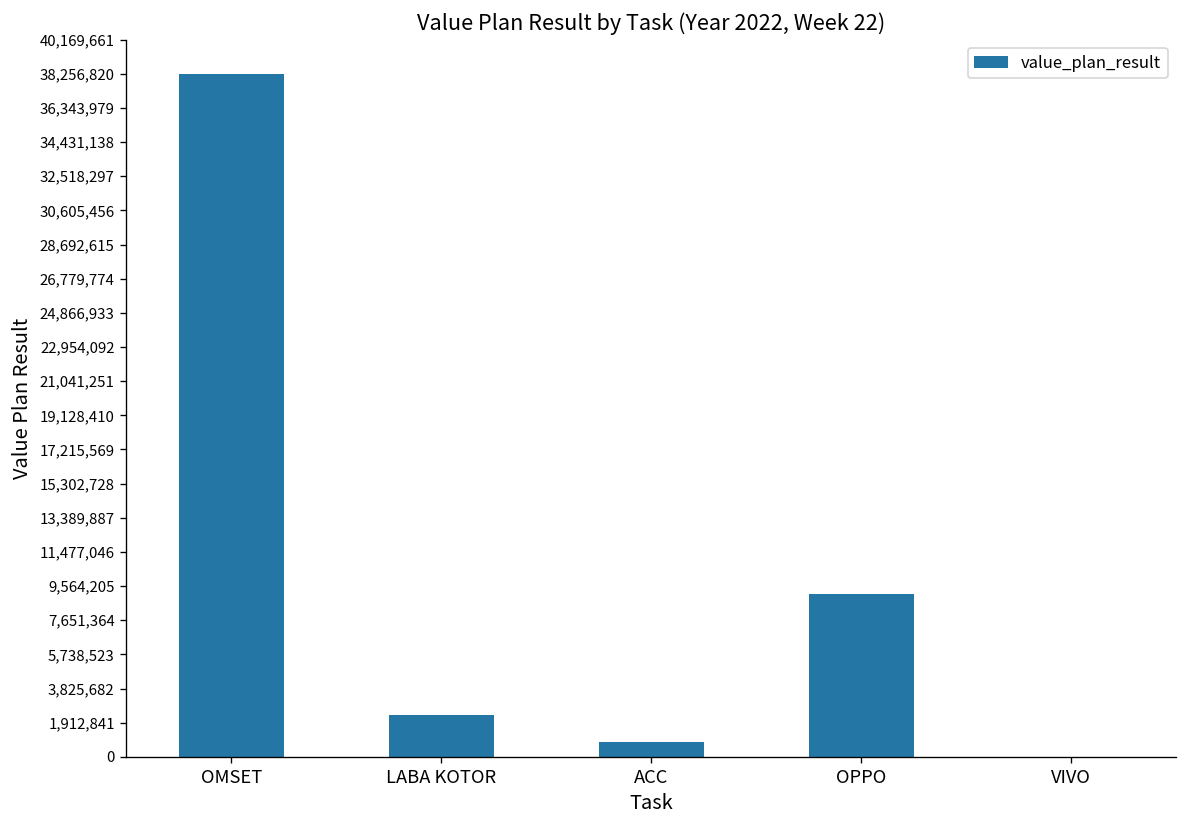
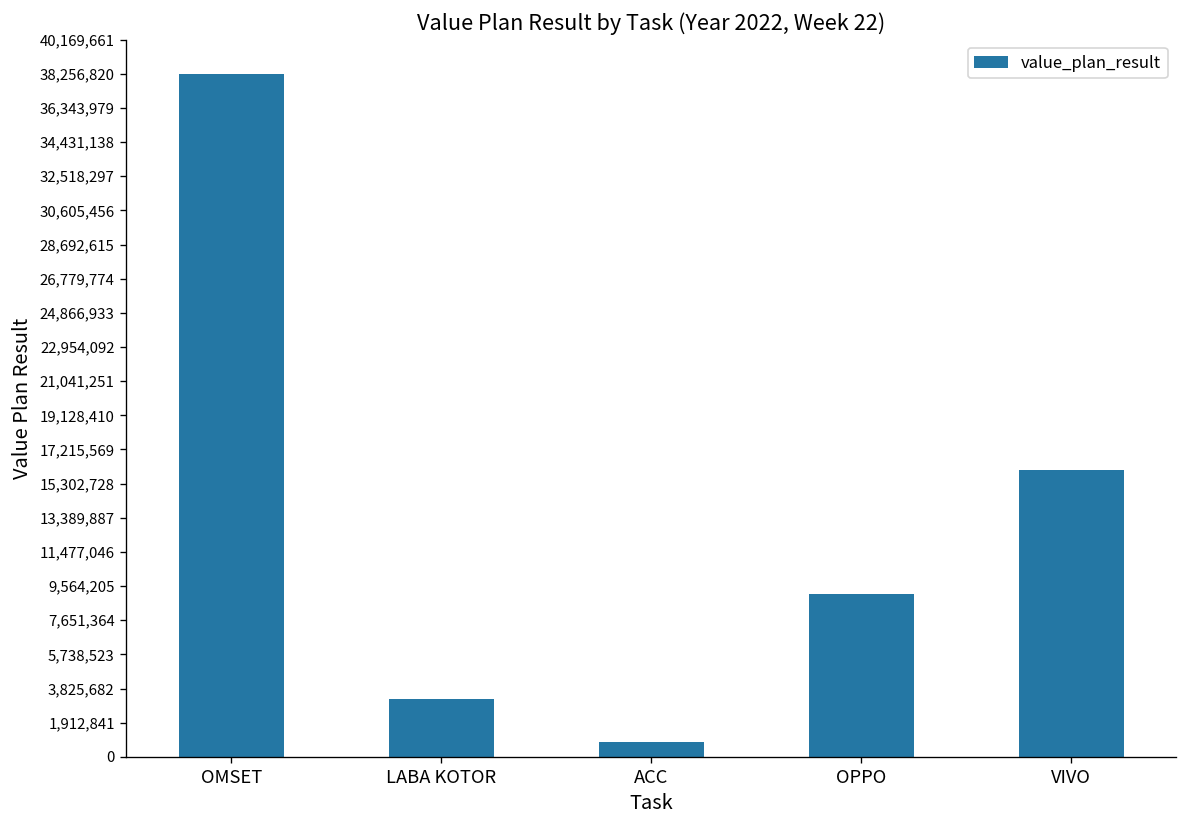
  {
    "OMSET": "38,300,000",
-   "LABA KOTOR": "2,300,000",
+   "LABA KOTOR": "3,300,000",
    "ACC": "800,000",
    "OPPO": "9,100,000",
-   "VIVO": "0"
+   "VIVO": "16,100,000"
  }
